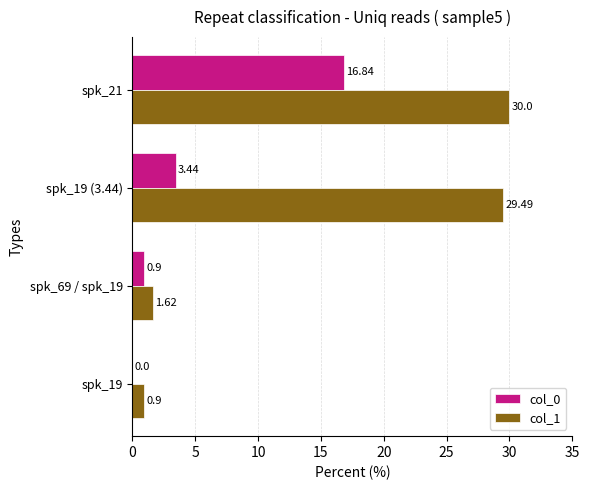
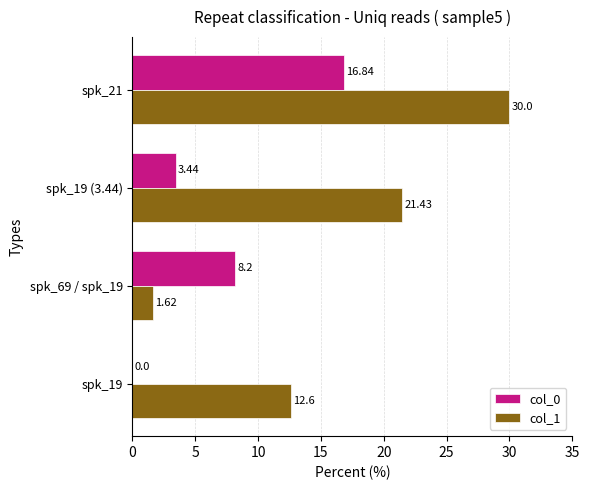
  {
    "col_0": {
      "spk_21": 16.84,
      "spk_19 (3.44)": 3.44,
-     "spk_69 / spk_19": 0.9,
+     "spk_69 / spk_19": 8.2,
      "spk_19": 0.0
    },
    "col_1": {
      "spk_21": 30.0,
-     "spk_19 (3.44)": 29.49,
+     "spk_19 (3.44)": 21.43,
      "spk_69 / spk_19": 1.62,
-     "spk_19": 0.9
+     "spk_19": 12.6
    }
  }
